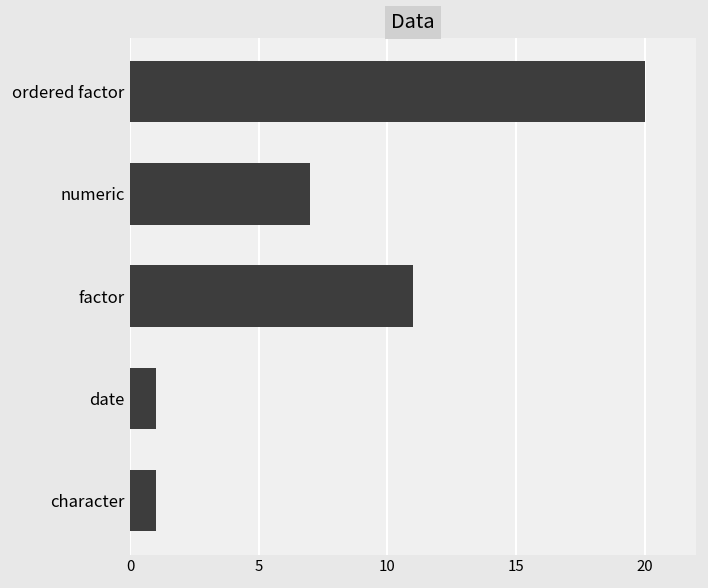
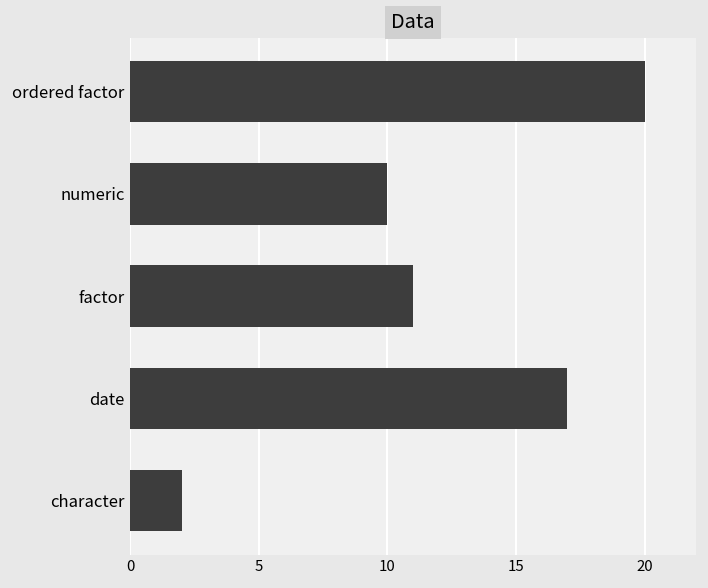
  {
    "ordered factor": 20,
-   "numeric": 7,
+   "numeric": 10,
    "factor": 11,
-   "date": 1,
-   "character": 1
+   "date": 17,
+   "character": 2
  }
